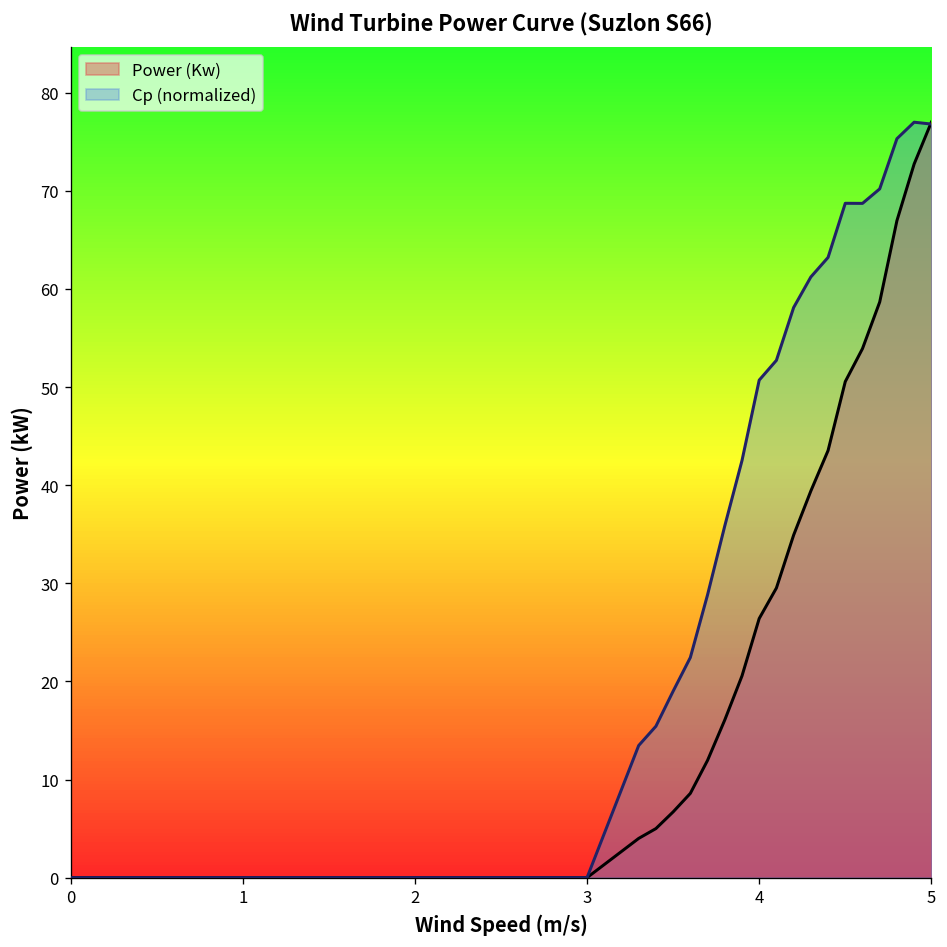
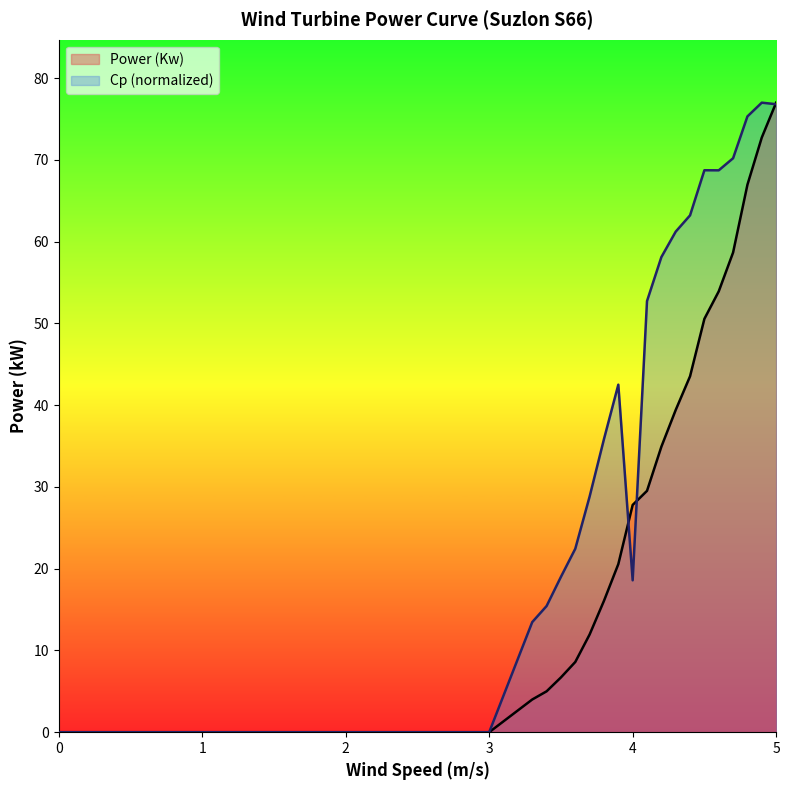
  {
    "Power (Kw)": {
-     "4": 26
+     "4": 28
    },
    "Cp (normalized)": {
-     "4": 51
+     "4": 19
    }
  }
